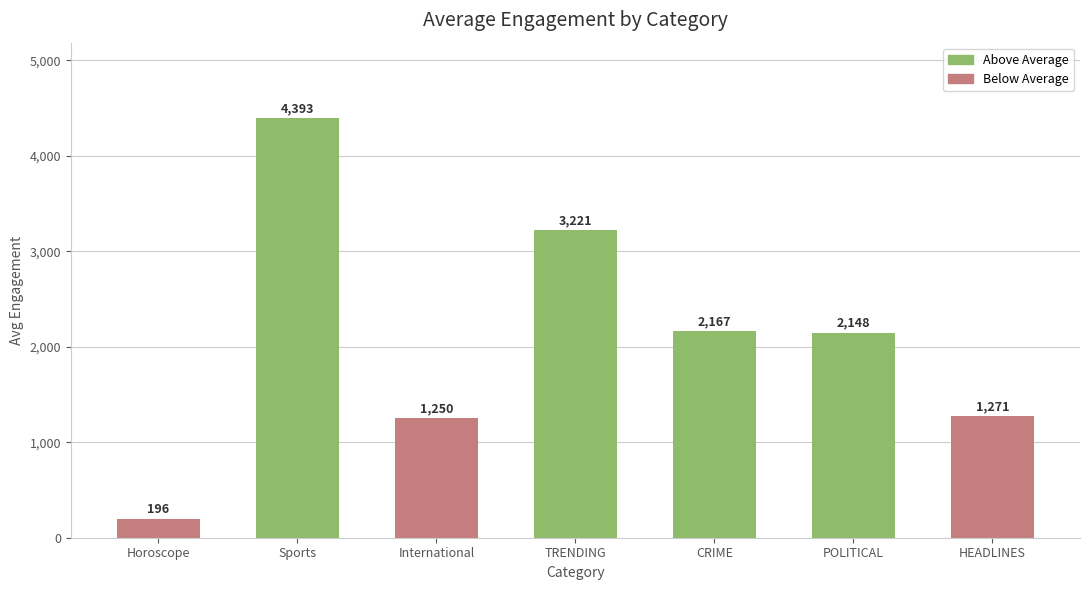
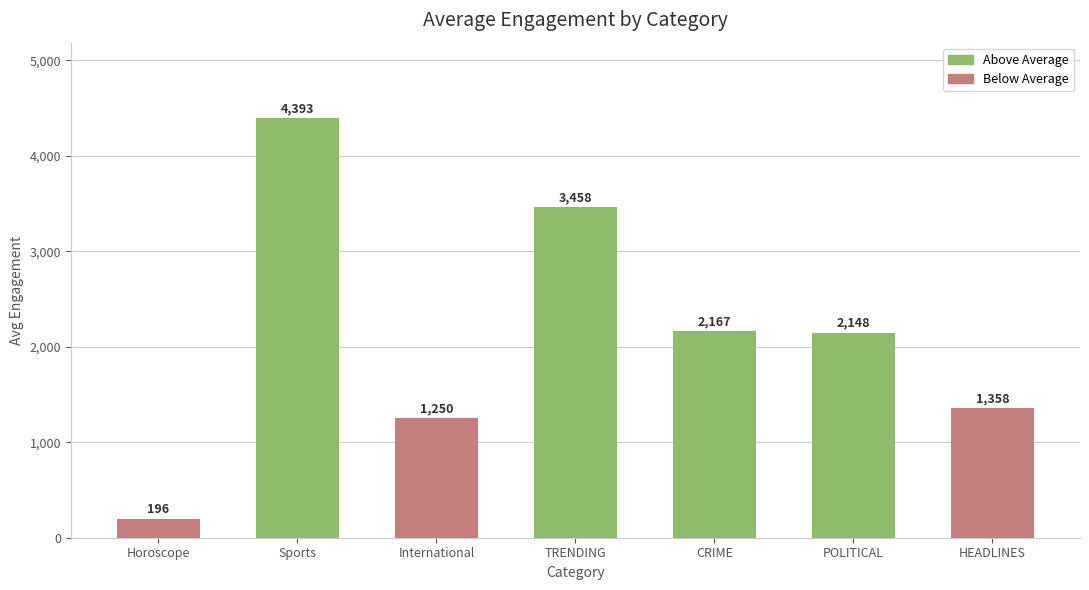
  {
    "Horoscope": "196",
    "Sports": "4,393",
    "International": "1,250",
-   "TRENDING": "3,221",
+   "TRENDING": "3,458",
    "CRIME": "2,167",
    "POLITICAL": "2,148",
-   "HEADLINES": "1,271"
+   "HEADLINES": "1,358"
  }
